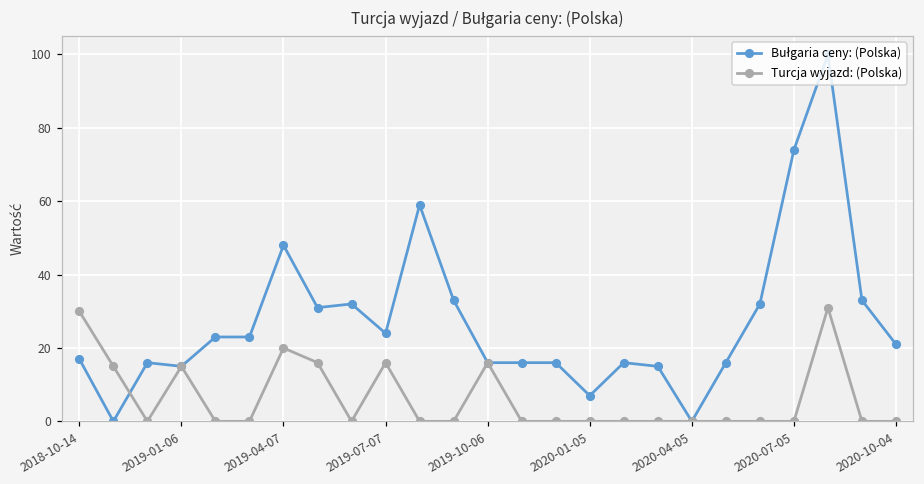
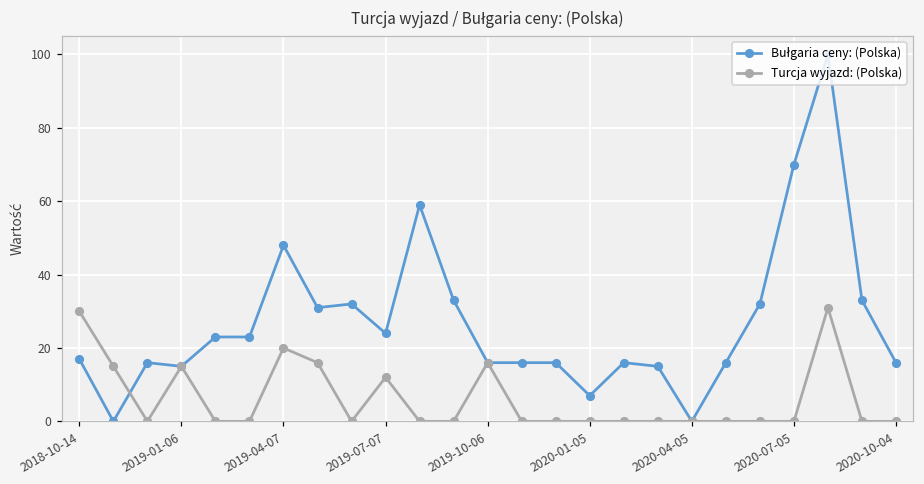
  {
    "Bułgaria ceny: (Polska)": {
      "2018-10-14": 17,
      "2019-04-07": 48,
      "2019-07-07": 24,
      "2020-01-05": 7,
-     "2020-07-05": 74,
-     "2020-10-04": 21
+     "2020-07-05": 70,
+     "2020-10-04": 16
    },
    "Turcja wyjazd: (Polska)": {
      "2018-10-14": 30,
      "2019-04-07": 20,
-     "2019-07-07": 16,
+     "2019-07-07": 12,
      "2020-01-05": 0,
      "2020-07-05": 0,
      "2020-10-04": 0
    }
  }
